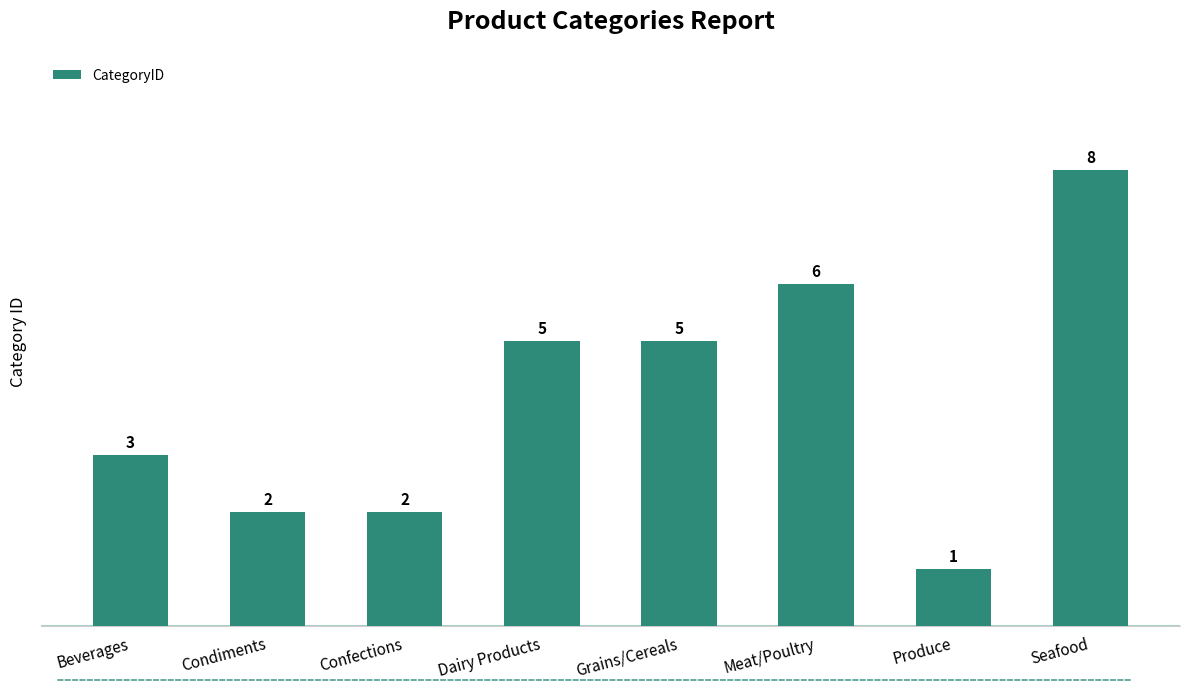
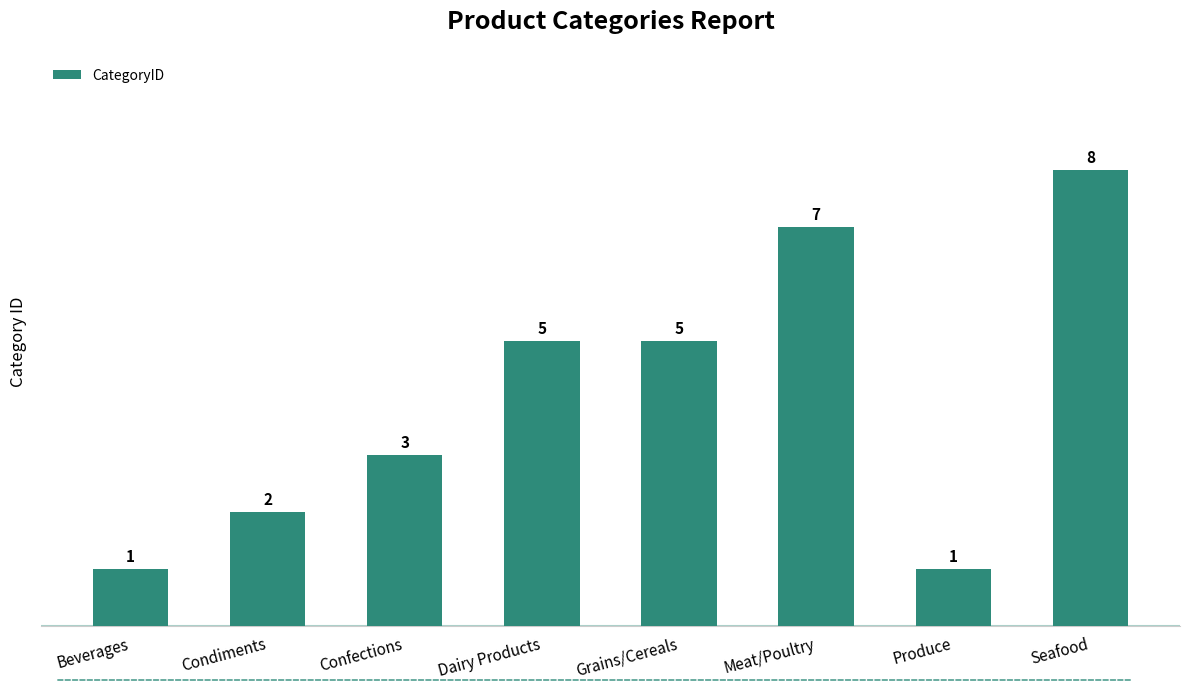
  {
-   "Beverages": 3,
+   "Beverages": 1,
    "Condiments": 2,
-   "Confections": 2,
+   "Confections": 3,
    "Dairy Products": 5,
    "Grains/Cereals": 5,
-   "Meat/Poultry": 6,
+   "Meat/Poultry": 7,
    "Produce": 1,
    "Seafood": 8
  }
